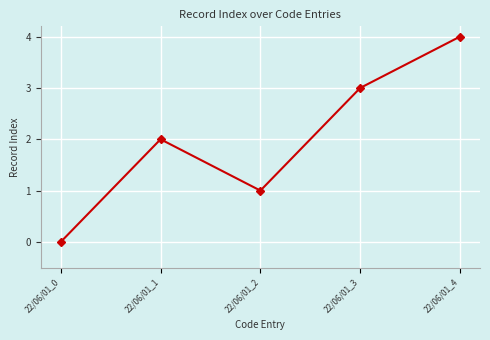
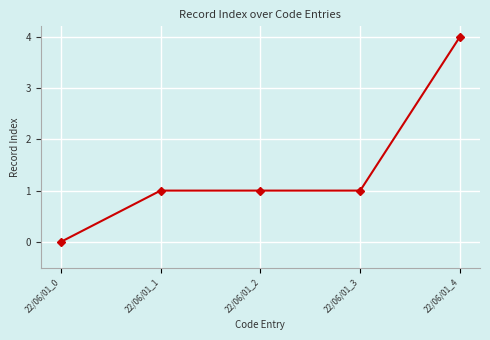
  {
    "22/06/01_0": 0,
-   "22/06/01_1": 2,
+   "22/06/01_1": 1,
    "22/06/01_2": 1,
-   "22/06/01_3": 3,
+   "22/06/01_3": 1,
    "22/06/01_4": 4
  }
